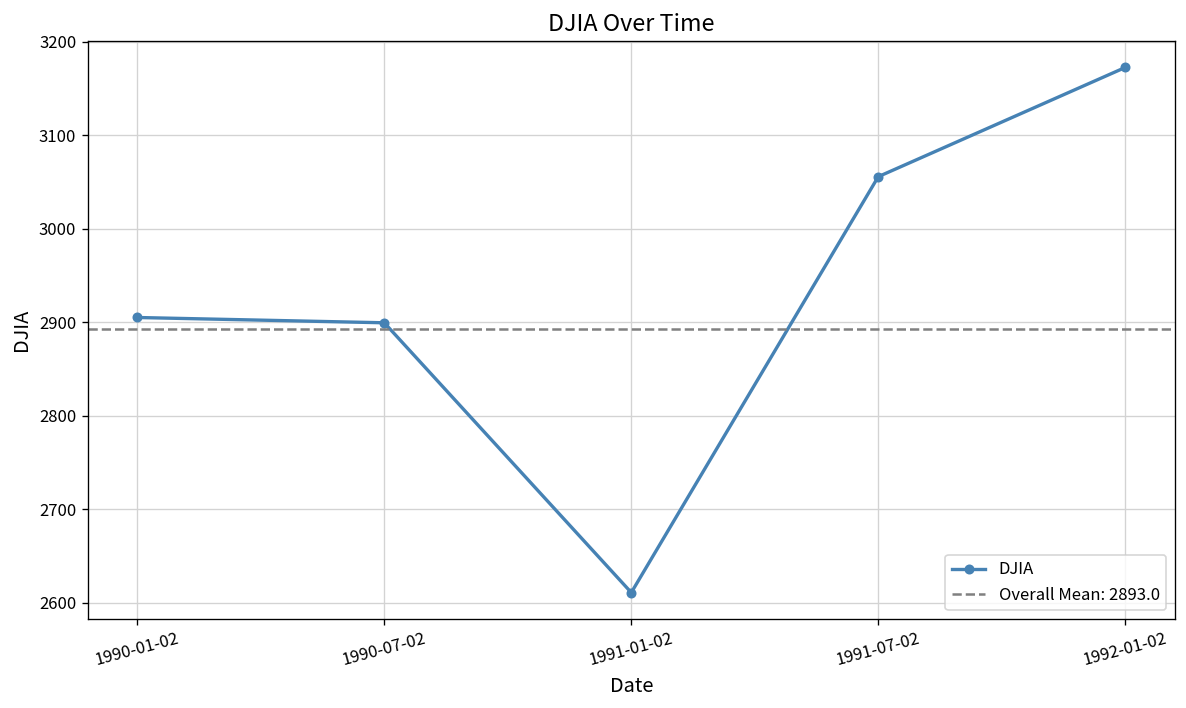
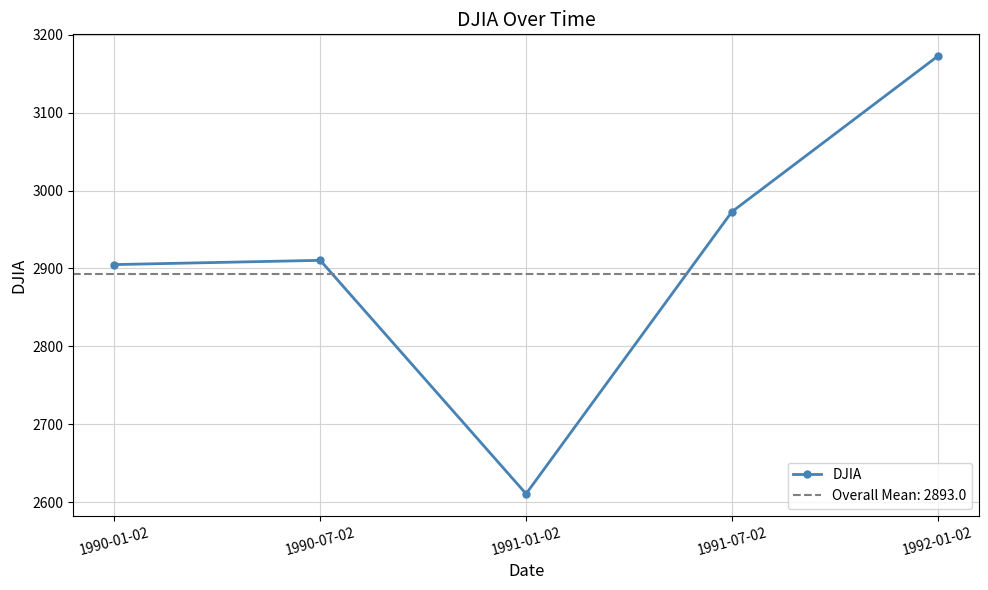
  {
    "1990-01-02": 2900,
-   "1990-07-02": 2900,
+   "1990-07-02": 2910,
    "1991-01-02": 2610,
-   "1991-07-02": 3060,
+   "1991-07-02": 2970,
    "1992-01-02": 3170
  }
